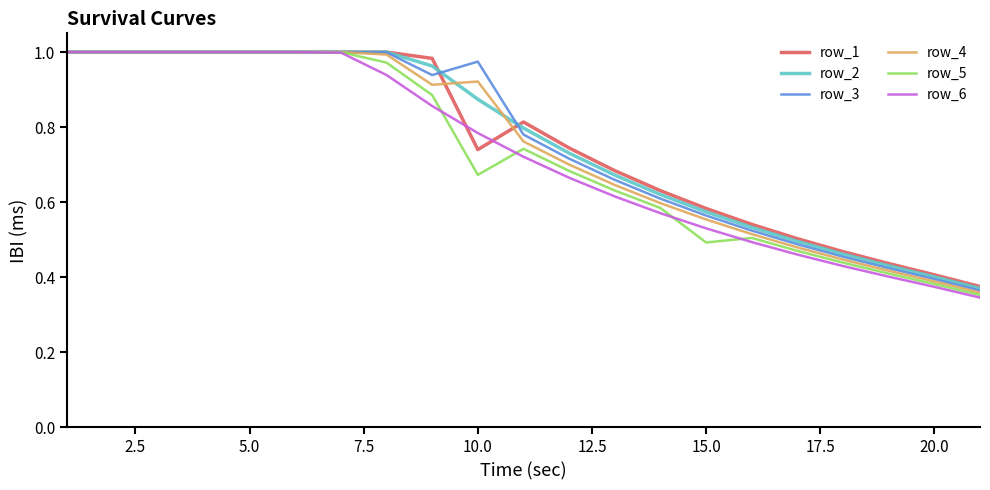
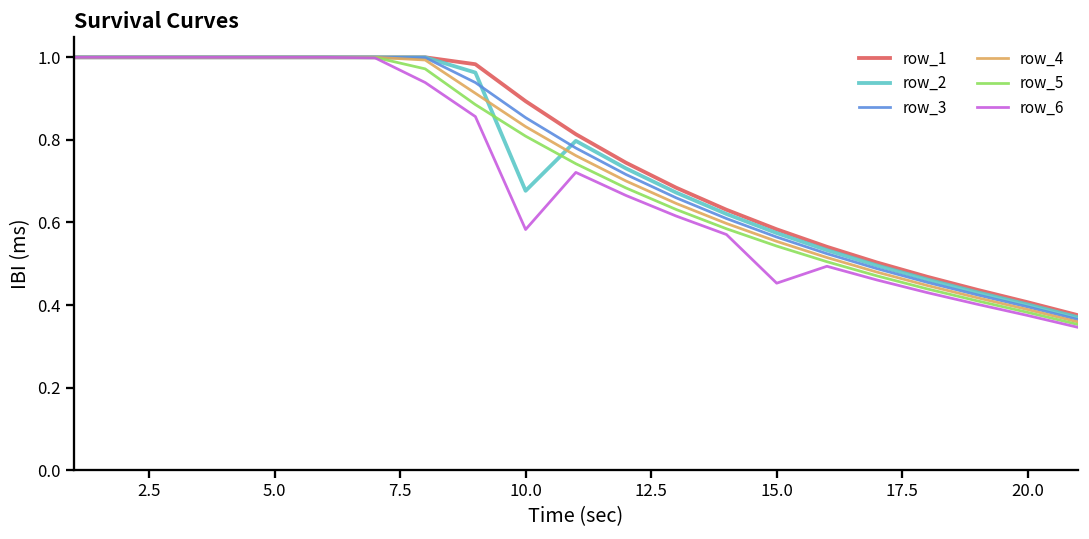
  {
    "row_1": {
-     "10.0": 0.74,
+     "10.0": 0.89,
      "15.0": 0.58
    },
    "row_2": {
-     "10.0": 0.87,
+     "10.0": 0.68,
      "15.0": 0.57
    },
    "row_3": {
-     "10.0": 0.97,
+     "10.0": 0.85,
      "15.0": 0.56
    },
    "row_4": {
-     "10.0": 0.92,
+     "10.0": 0.83,
      "15.0": 0.55
    },
    "row_5": {
-     "10.0": 0.67,
-     "15.0": 0.49,
+     "10.0": 0.81,
+     "15.0": 0.54,
      "20.0": 0.38
    },
    "row_6": {
-     "10.0": 0.78,
-     "15.0": 0.53,
+     "10.0": 0.58,
+     "15.0": 0.45,
      "20.0": 0.37
    }
  }
